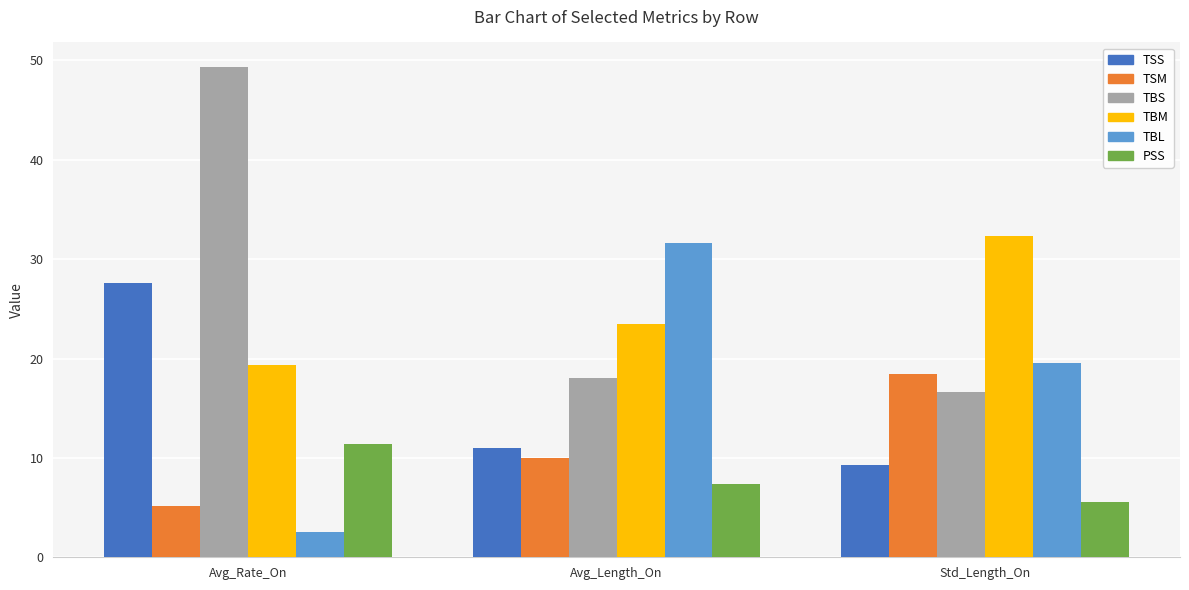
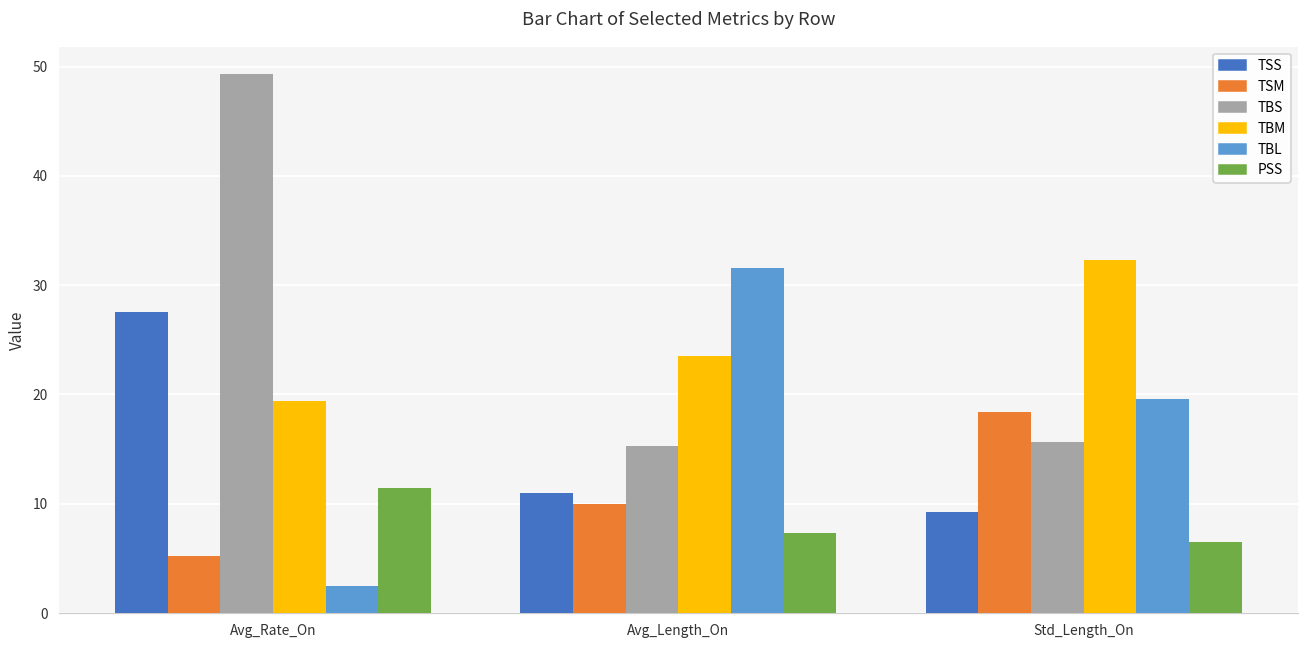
  {
    "TSM": {
      "Avg_Rate_On": 5,
      "Avg_Length_On": 10,
      "Std_Length_On": 18
    },
    "TBS": {
      "Avg_Rate_On": 49,
-     "Avg_Length_On": 18,
-     "Std_Length_On": 17
+     "Avg_Length_On": 15,
+     "Std_Length_On": 16
    },
    "TBM": {
      "Avg_Rate_On": 19,
      "Avg_Length_On": 23,
      "Std_Length_On": 32
    },
    "PSS": {
      "Avg_Rate_On": 11,
      "Avg_Length_On": 7,
-     "Std_Length_On": 6
+     "Std_Length_On": 7
    }
  }
